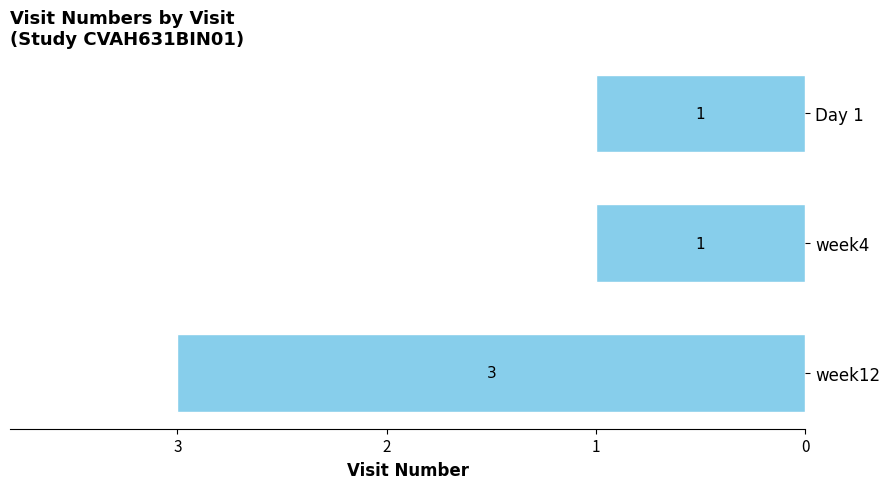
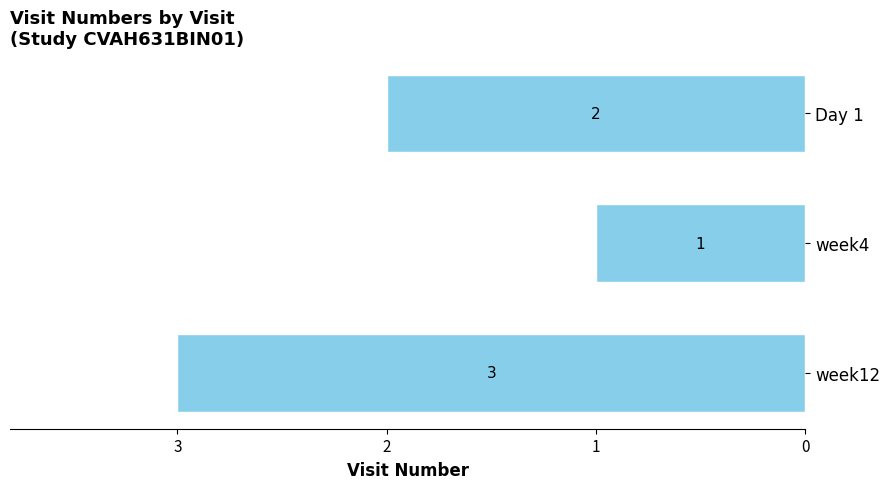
  {
-   "Day 1": 1,
+   "Day 1": 2,
    "week4": 1,
    "week12": 3
  }
